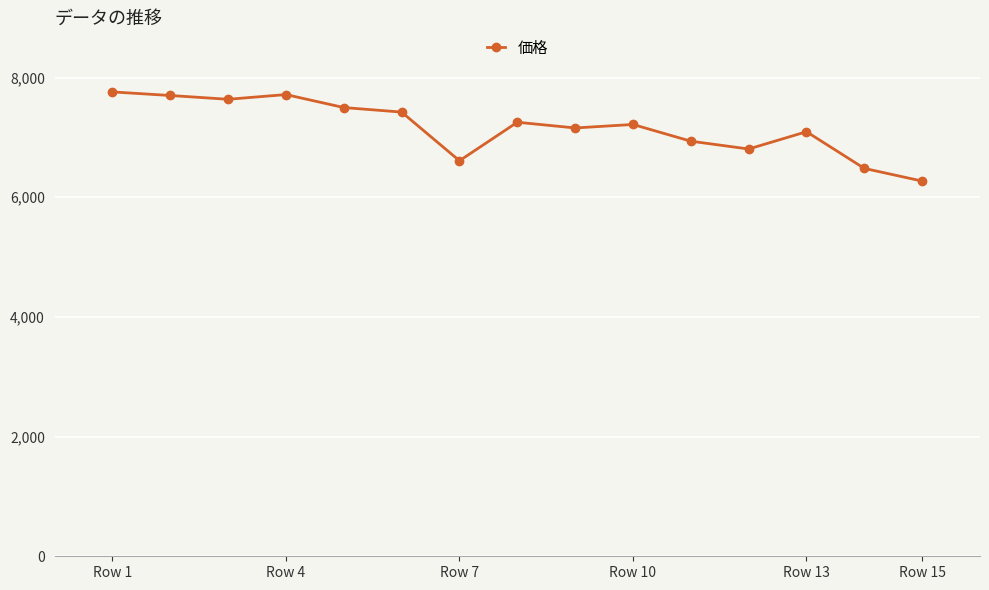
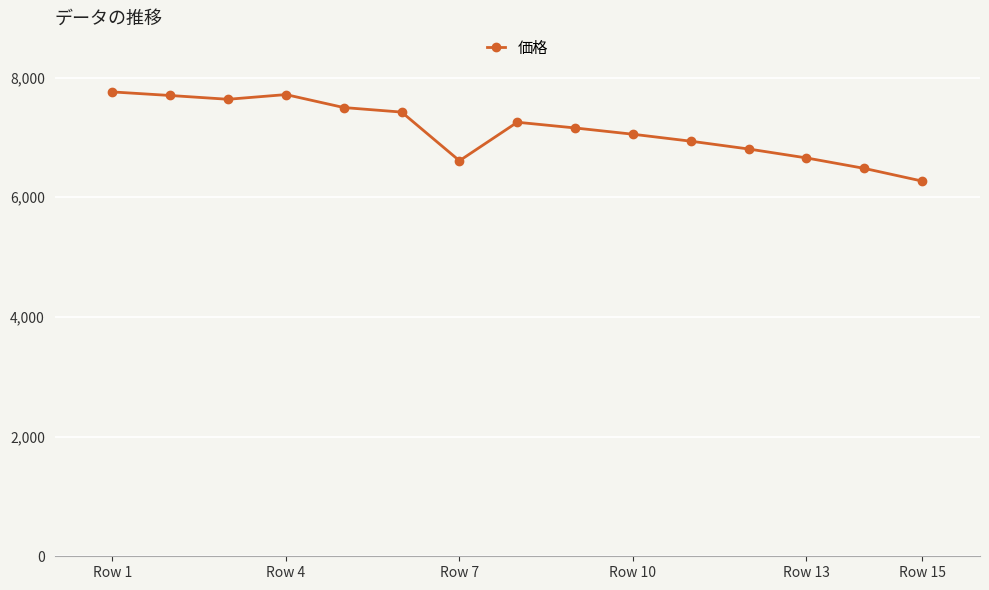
  {
    "Row 1": "7,800",
    "Row 4": "7,700",
    "Row 7": "6,600",
-   "Row 10": "7,200",
-   "Row 13": "7,100",
+   "Row 10": "7,100",
+   "Row 13": "6,700",
    "Row 15": "6,300"
  }
